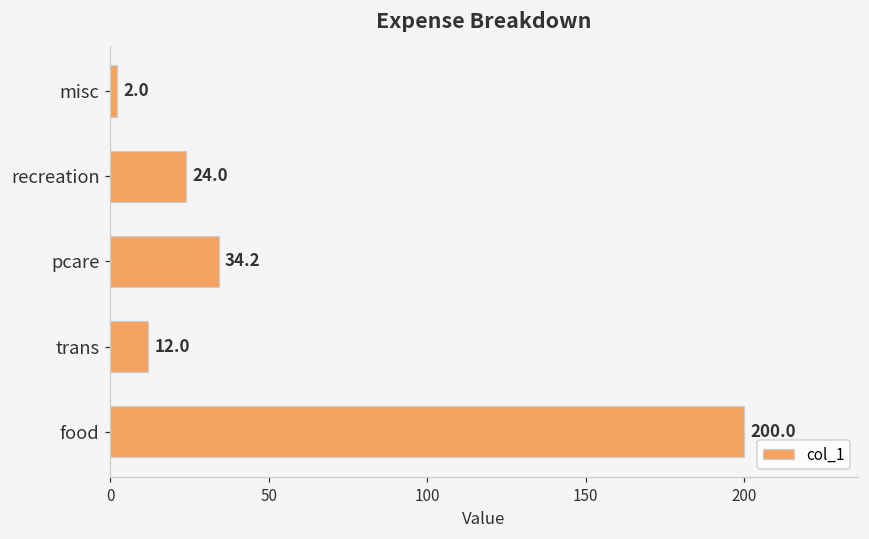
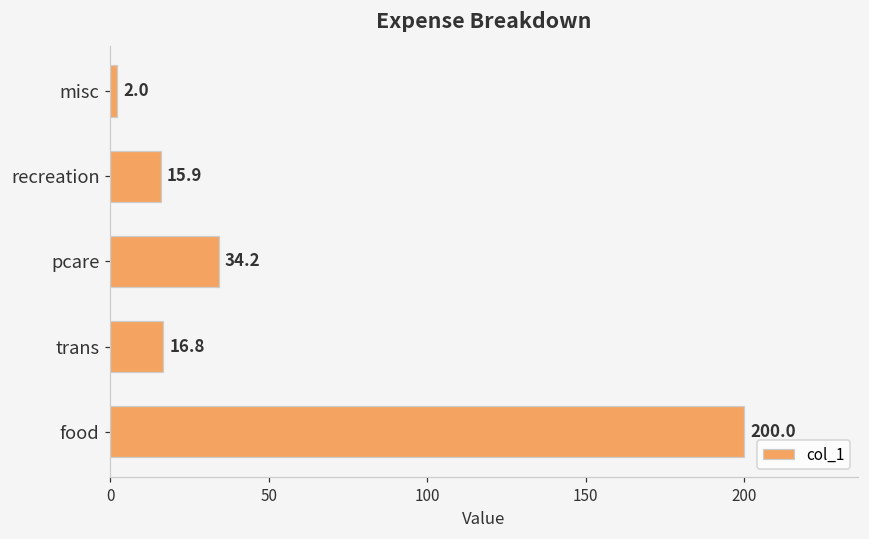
  {
    "misc": 2.0,
-   "recreation": 24.0,
+   "recreation": 15.9,
    "pcare": 34.2,
-   "trans": 12.0,
+   "trans": 16.8,
    "food": 200.0
  }
